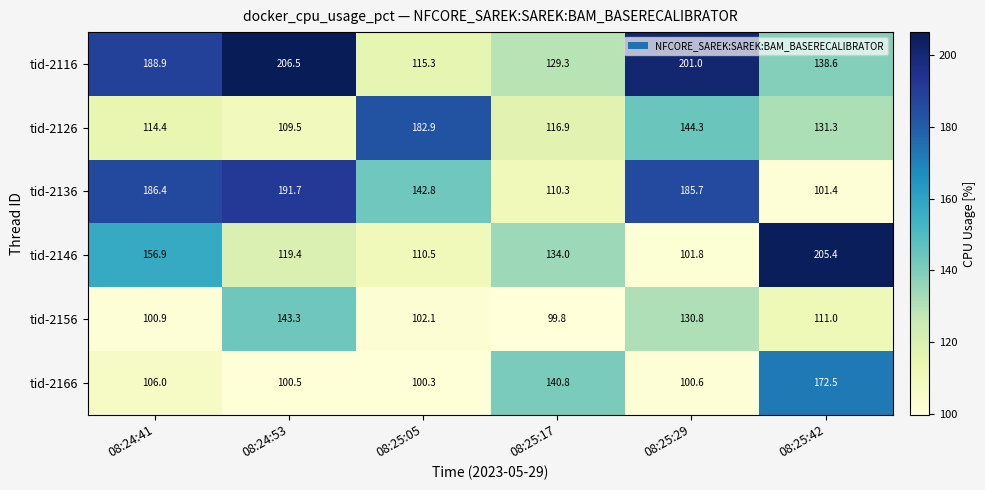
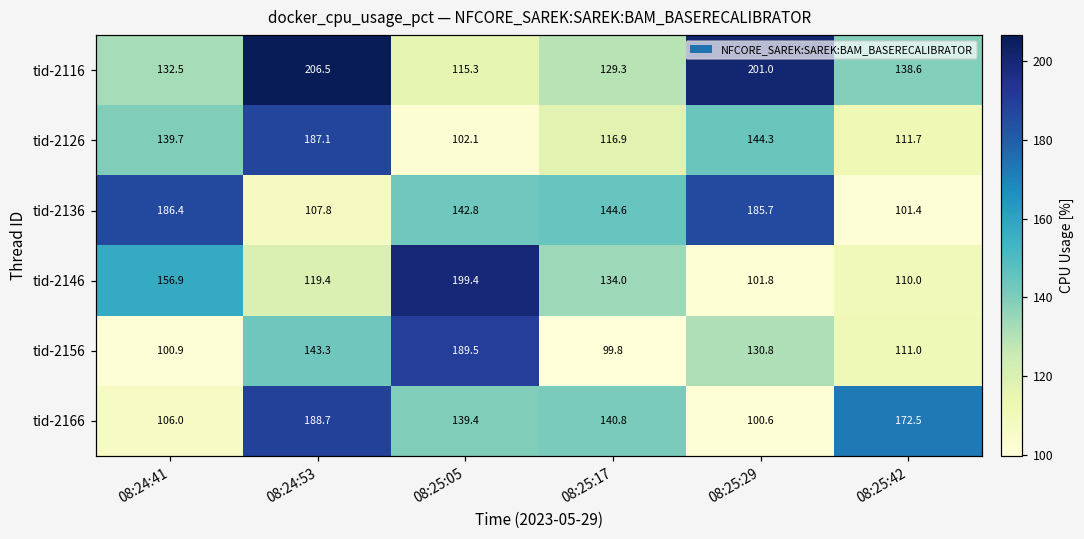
  {
    "tid-2116": {
-     "08:24:41": 188.9,
+     "08:24:41": 132.5,
      "08:24:53": 206.5,
      "08:25:05": 115.3,
      "08:25:17": 129.3,
      "08:25:29": 201.0,
      "08:25:42": 138.6
    },
    "tid-2126": {
-     "08:24:41": 114.4,
-     "08:24:53": 109.5,
-     "08:25:05": 182.9,
+     "08:24:41": 139.7,
+     "08:24:53": 187.1,
+     "08:25:05": 102.1,
      "08:25:17": 116.9,
      "08:25:29": 144.3,
-     "08:25:42": 131.3
+     "08:25:42": 111.7
    },
    "tid-2136": {
      "08:24:41": 186.4,
-     "08:24:53": 191.7,
+     "08:24:53": 107.8,
      "08:25:05": 142.8,
-     "08:25:17": 110.3,
+     "08:25:17": 144.6,
      "08:25:29": 185.7,
      "08:25:42": 101.4
    },
    "tid-2146": {
      "08:24:41": 156.9,
      "08:24:53": 119.4,
-     "08:25:05": 110.5,
+     "08:25:05": 199.4,
      "08:25:17": 134.0,
      "08:25:29": 101.8,
-     "08:25:42": 205.4
+     "08:25:42": 110.0
    },
    "tid-2156": {
      "08:24:41": 100.9,
      "08:24:53": 143.3,
-     "08:25:05": 102.1,
+     "08:25:05": 189.5,
      "08:25:17": 99.8,
      "08:25:29": 130.8,
      "08:25:42": 111.0
    },
    "tid-2166": {
      "08:24:41": 106.0,
-     "08:24:53": 100.5,
-     "08:25:05": 100.3,
+     "08:24:53": 188.7,
+     "08:25:05": 139.4,
      "08:25:17": 140.8,
      "08:25:29": 100.6,
      "08:25:42": 172.5
    }
  }
